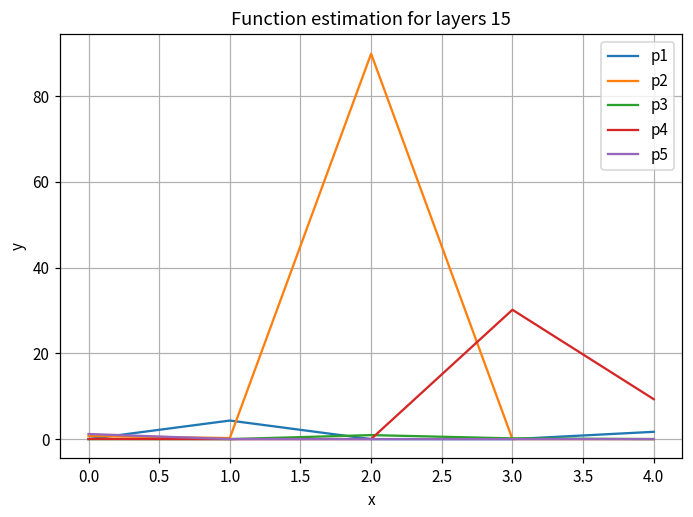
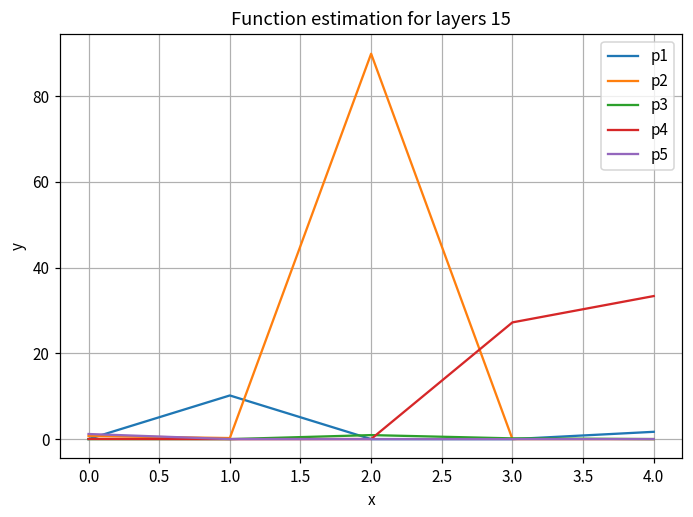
  {
    "p1": {
-     "1.0": 4,
+     "1.0": 10,
      "4.0": 2
    },
    "p2": {
      "2.0": 90
    },
    "p3": {
      "2.0": 1
    },
    "p4": {
-     "3.0": 30,
-     "4.0": 9
+     "3.0": 27,
+     "4.0": 33
    }
  }
